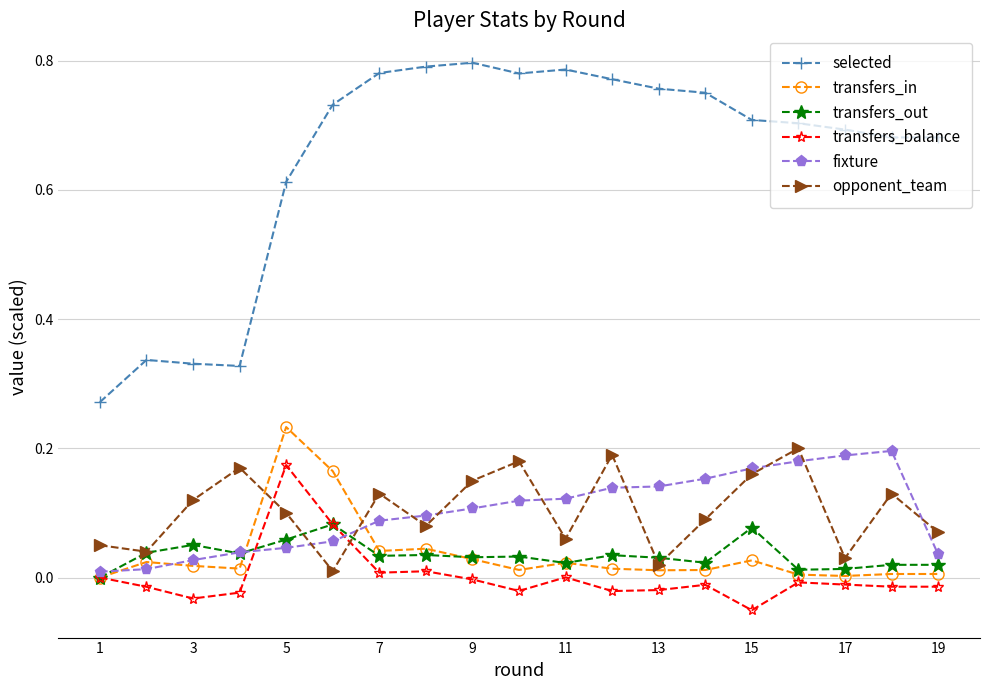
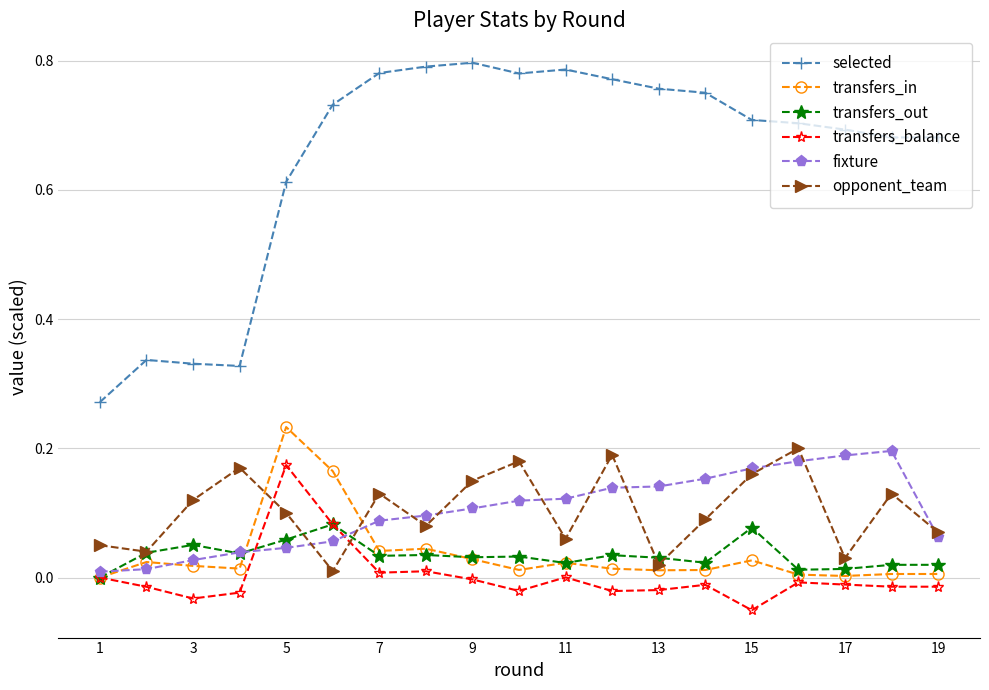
  {
    "selected": {
      "1": 0.27,
      "3": 0.33,
      "5": 0.61,
      "7": 0.78,
      "9": 0.80,
      "11": 0.79,
      "13": 0.76,
      "15": 0.71
    },
    "transfers_in": {
      "3": 0.02,
      "5": 0.23,
      "7": 0.04,
      "13": 0.01,
      "15": 0.03,
      "17": 0.00,
      "19": 0.01
    },
    "transfers_out": {
      "3": 0.05,
      "5": 0.06,
      "7": 0.03,
      "13": 0.03,
      "15": 0.08,
      "17": 0.01,
      "19": 0.02
    },
    "transfers_balance": {
      "3": -0.03,
      "5": 0.17,
      "7": 0.01,
      "9": 0.00,
      "11": 0.00,
      "13": -0.02,
      "15": -0.05,
      "17": -0.01,
      "19": -0.01
    },
    "fixture": {
      "1": 0.01,
      "3": 0.03,
      "5": 0.05,
      "7": 0.09,
      "9": 0.11,
      "11": 0.12,
      "13": 0.14,
      "15": 0.17,
      "17": 0.19,
-     "19": 0.04
+     "19": 0.06
    },
    "opponent_team": {
      "1": 0.05,
      "3": 0.12,
      "5": 0.10,
      "7": 0.13,
      "9": 0.15,
      "11": 0.06,
      "13": 0.02,
      "15": 0.16,
      "17": 0.03,
      "19": 0.07
    }
  }
